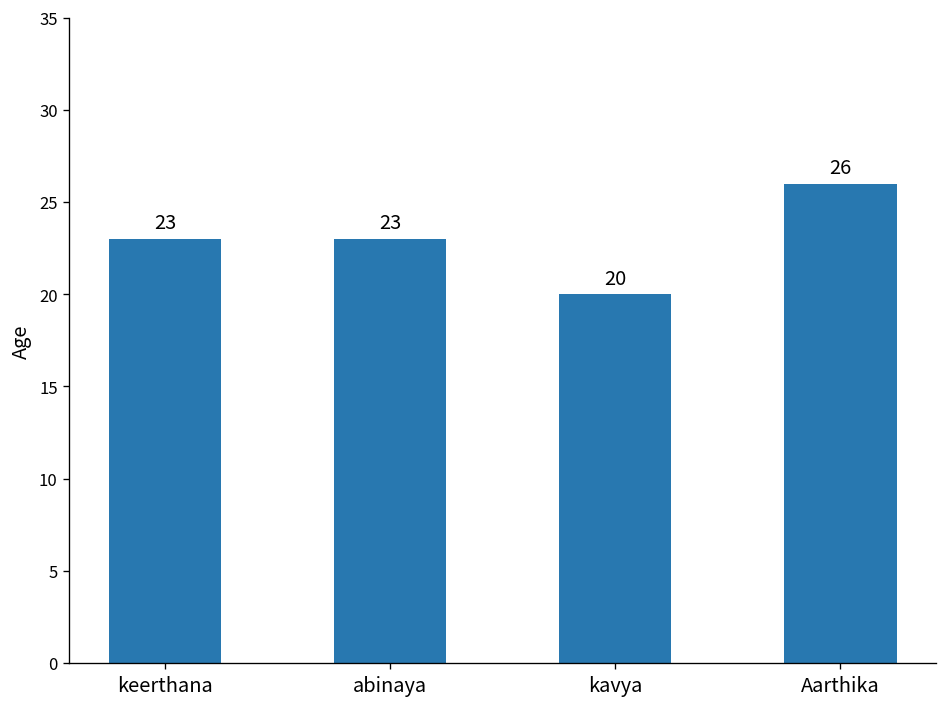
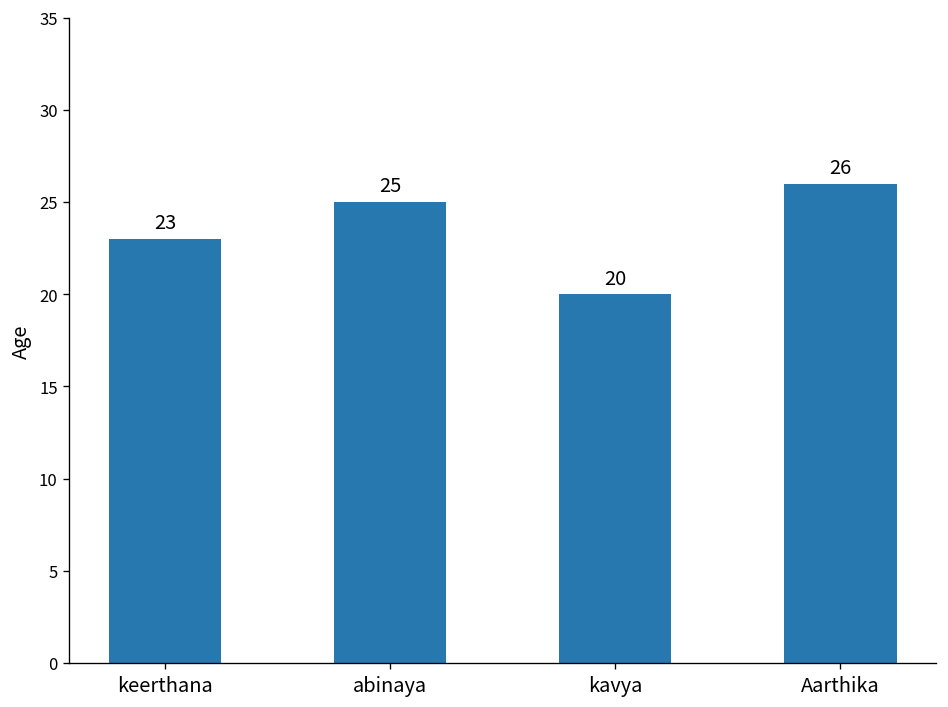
  {
    "keerthana": 23,
-   "abinaya": 23,
+   "abinaya": 25,
    "kavya": 20,
    "Aarthika": 26
  }
